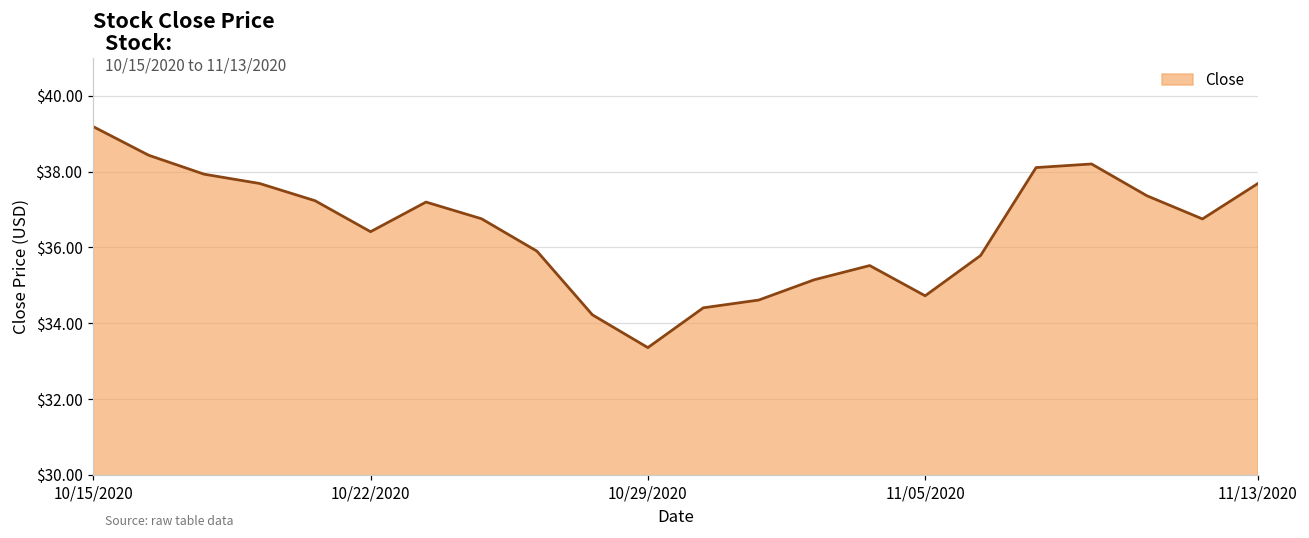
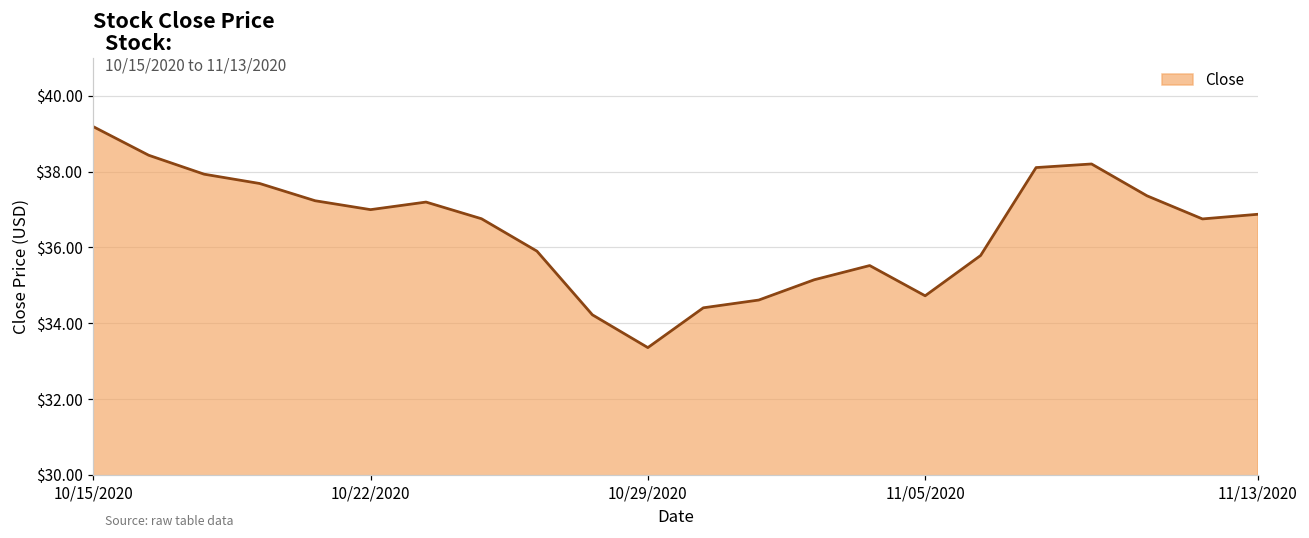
  {
    "10/15/2020": "$39.2",
-   "10/22/2020": "$36.4",
+   "10/22/2020": "$37.0",
    "10/29/2020": "$33.4",
    "11/05/2020": "$34.7",
-   "11/13/2020": "$37.7"
+   "11/13/2020": "$36.9"
  }
